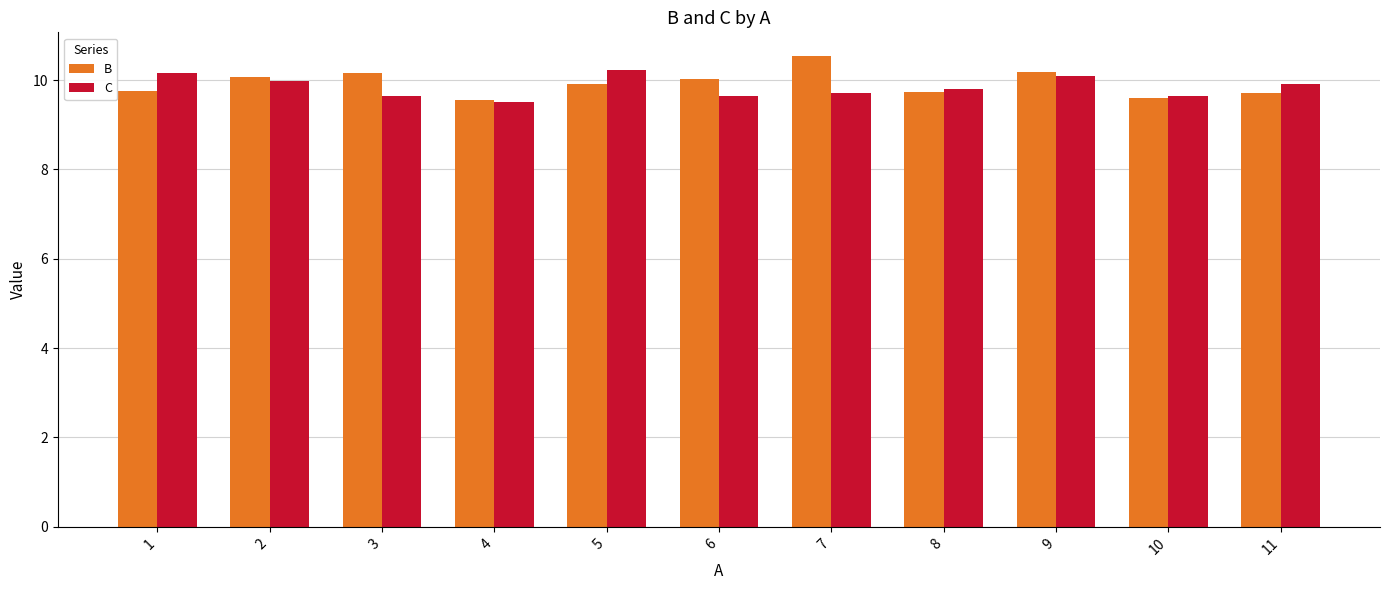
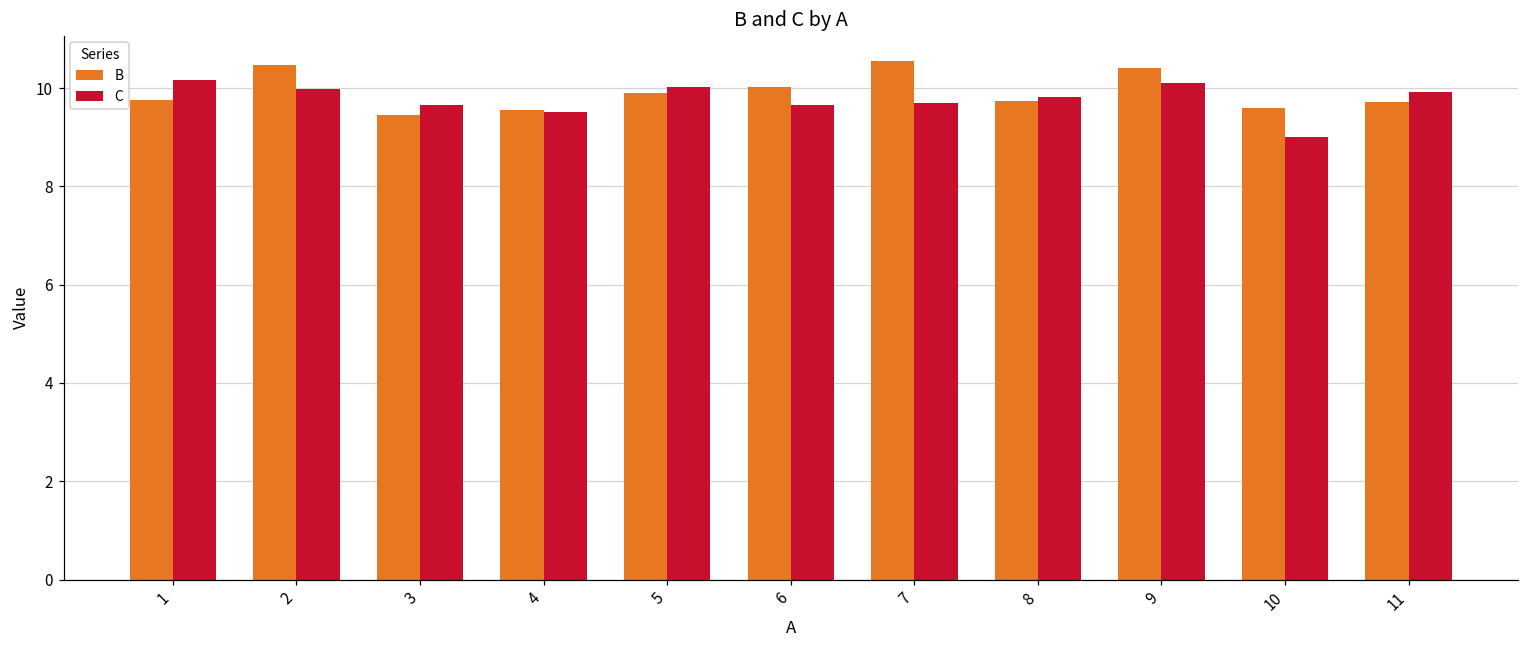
  {
    "B": {
      "1": 9.8,
-     "2": 10.1,
-     "3": 10.2,
+     "2": 10.5,
+     "3": 9.5,
      "4": 9.6,
      "5": 9.9,
      "6": 10.0,
      "7": 10.5,
      "8": 9.7,
-     "9": 10.2,
+     "9": 10.4,
      "10": 9.6,
      "11": 9.7
    },
    "C": {
      "1": 10.2,
      "2": 10.0,
      "3": 9.7,
      "4": 9.5,
-     "5": 10.2,
+     "5": 10.0,
      "6": 9.7,
      "7": 9.7,
      "8": 9.8,
      "9": 10.1,
-     "10": 9.6,
+     "10": 9.0,
      "11": 9.9
    }
  }
